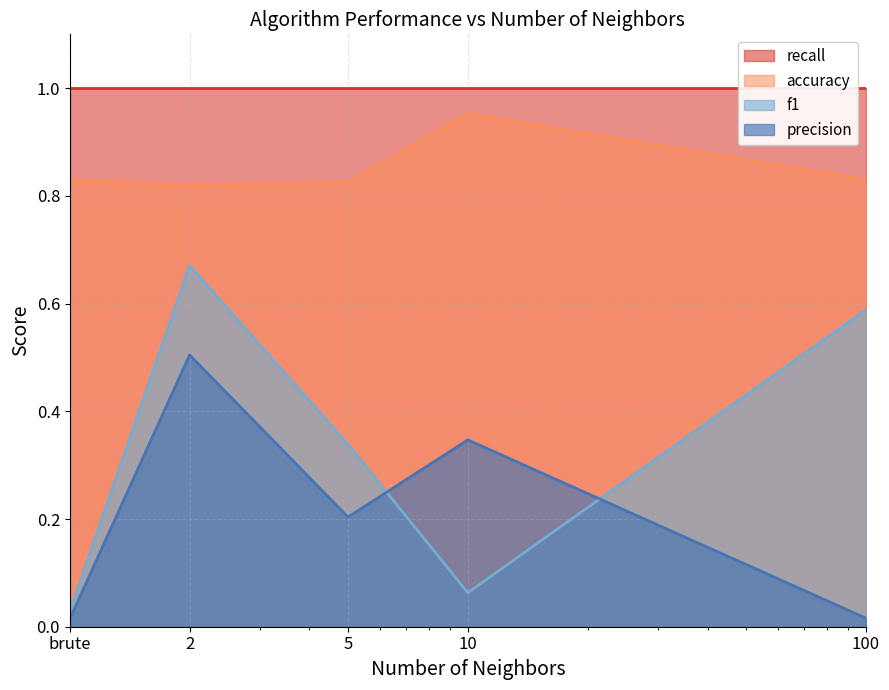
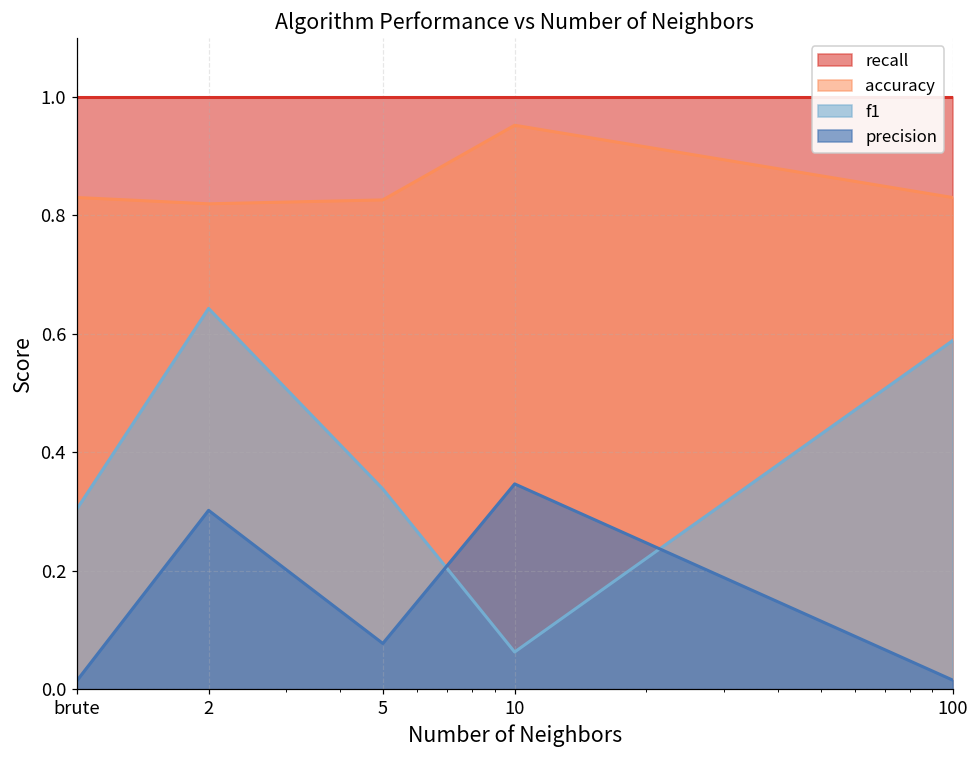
  {
    "recall": {
      "brute": 1.00,
      "2": 1.00,
      "5": 1.00,
      "10": 1.00,
      "100": 1.00
    },
    "accuracy": {
      "brute": 0.83,
      "2": 0.82,
      "5": 0.83,
      "10": 0.95,
      "100": 0.83
    },
    "f1": {
-     "brute": 0.03,
-     "2": 0.67,
+     "brute": 0.30,
+     "2": 0.64,
      "5": 0.34,
      "10": 0.06,
      "100": 0.59
    },
    "precision": {
      "brute": 0.01,
-     "2": 0.50,
-     "5": 0.20,
+     "2": 0.30,
+     "5": 0.08,
      "10": 0.35,
      "100": 0.02
    }
  }
